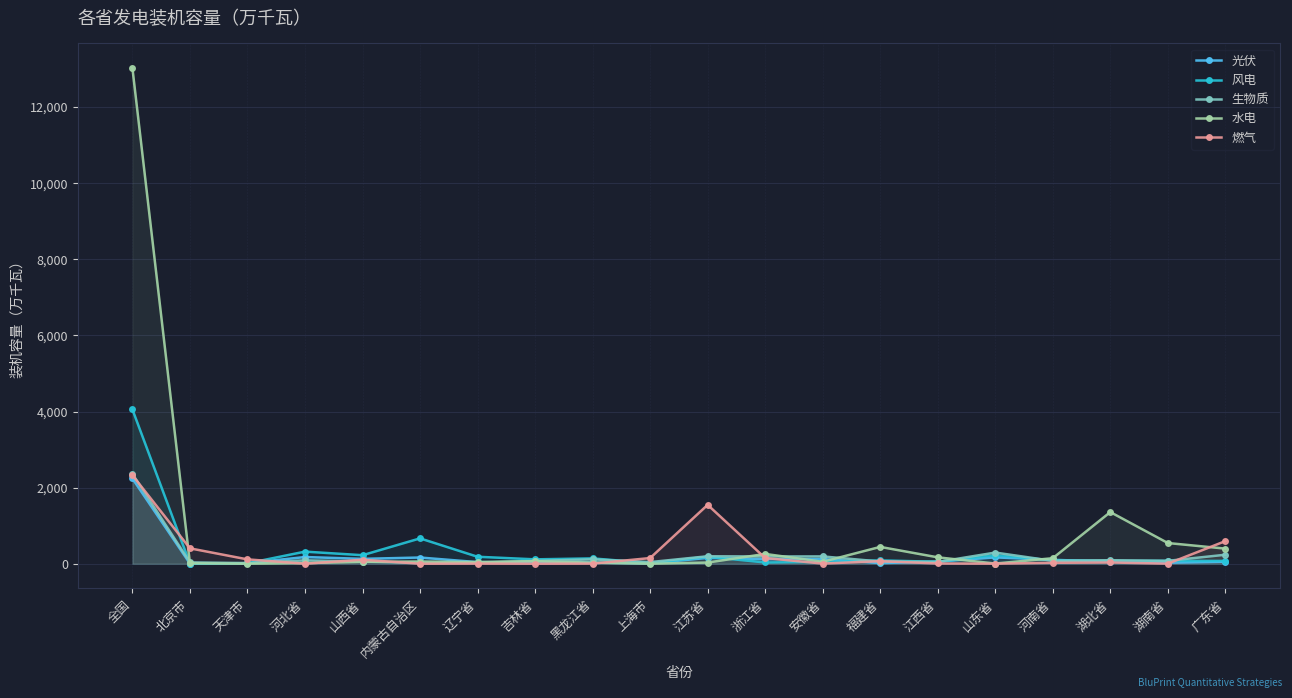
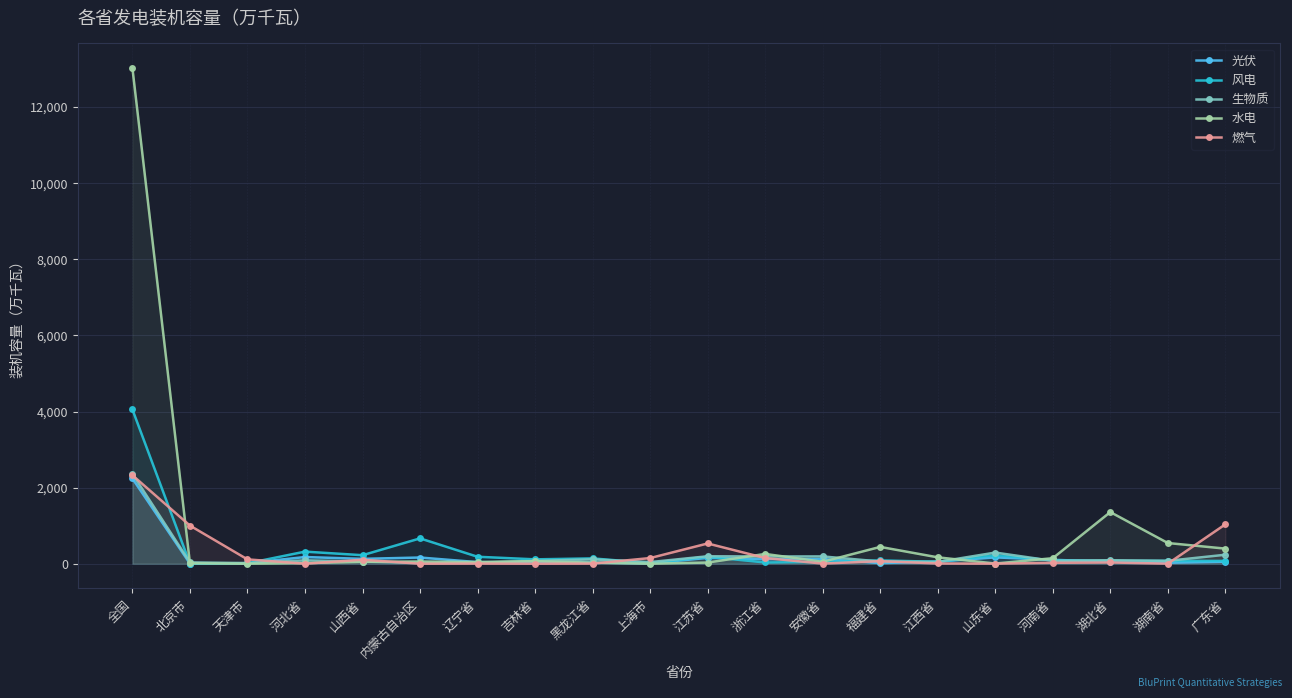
  {
    "燃气": {
-     "北京市": "400",
+     "北京市": "1,000",
      "天津市": "100",
      "上海市": "100",
-     "江苏省": "1,500",
-     "广东省": "600"
+     "江苏省": "500",
+     "广东省": "1,000"
    }
  }
